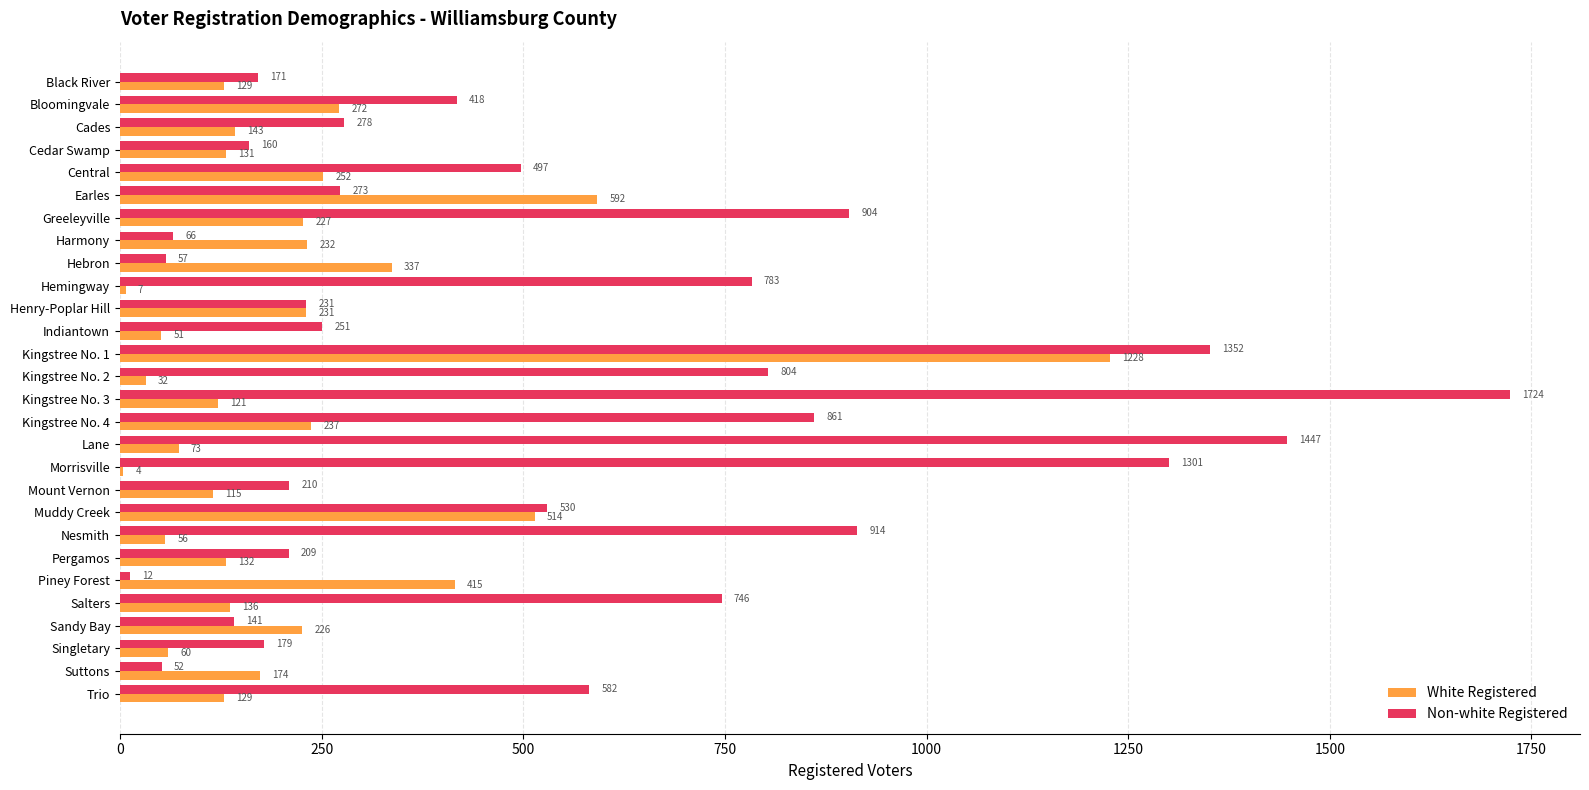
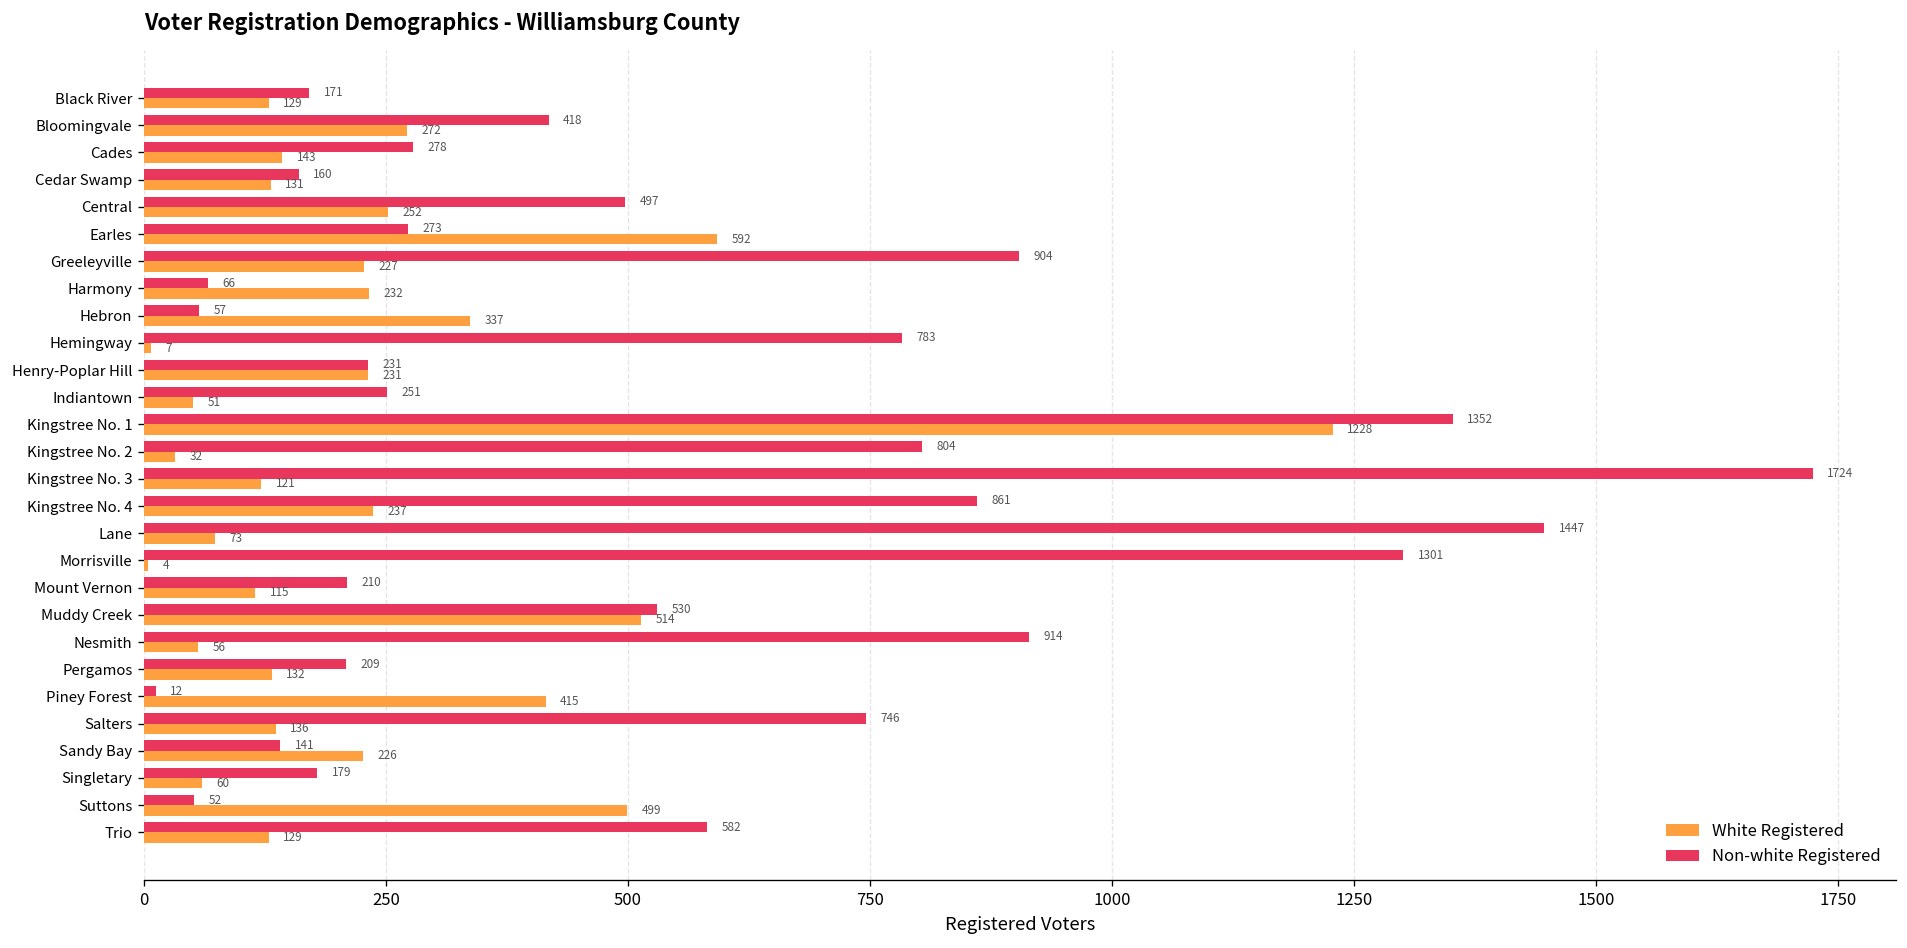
  {
    "White Registered": {
      "Black River": 129,
      "Bloomingvale": 272,
      "Cades": 143,
      "Cedar Swamp": 131,
      "Central": 252,
      "Earles": 592,
      "Greeleyville": 227,
      "Harmony": 232,
      "Hebron": 337,
      "Hemingway": 7,
      "Henry-Poplar Hill": 231,
      "Indiantown": 51,
      "Kingstree No. 1": 1228,
      "Kingstree No. 2": 32,
      "Kingstree No. 3": 121,
      "Kingstree No. 4": 237,
      "Lane": 73,
      "Morrisville": 4,
      "Mount Vernon": 115,
      "Muddy Creek": 514,
      "Nesmith": 56,
      "Pergamos": 132,
      "Piney Forest": 415,
      "Salters": 136,
      "Sandy Bay": 226,
      "Singletary": 60,
-     "Suttons": 174,
+     "Suttons": 499,
      "Trio": 129
    },
    "Non-white Registered": {
      "Black River": 171,
      "Bloomingvale": 418,
      "Cades": 278,
      "Cedar Swamp": 160,
      "Central": 497,
      "Earles": 273,
      "Greeleyville": 904,
      "Harmony": 66,
      "Hebron": 57,
      "Hemingway": 783,
      "Henry-Poplar Hill": 231,
      "Indiantown": 251,
      "Kingstree No. 1": 1352,
      "Kingstree No. 2": 804,
      "Kingstree No. 3": 1724,
      "Kingstree No. 4": 861,
      "Lane": 1447,
      "Morrisville": 1301,
      "Mount Vernon": 210,
      "Muddy Creek": 530,
      "Nesmith": 914,
      "Pergamos": 209,
      "Piney Forest": 12,
      "Salters": 746,
      "Sandy Bay": 141,
      "Singletary": 179,
      "Suttons": 52,
      "Trio": 582
    }
  }
